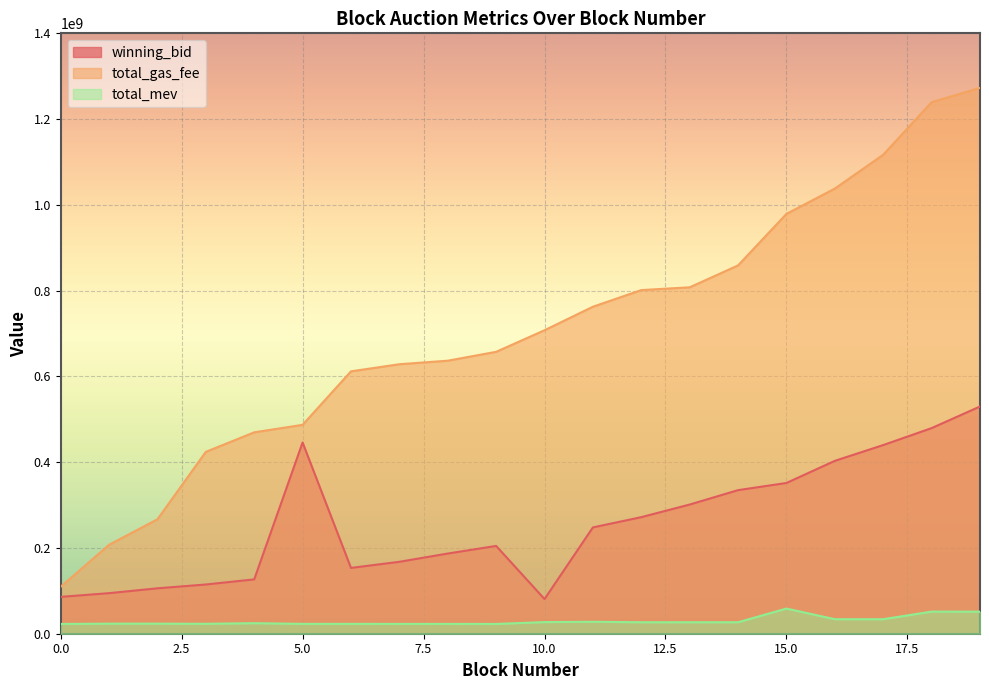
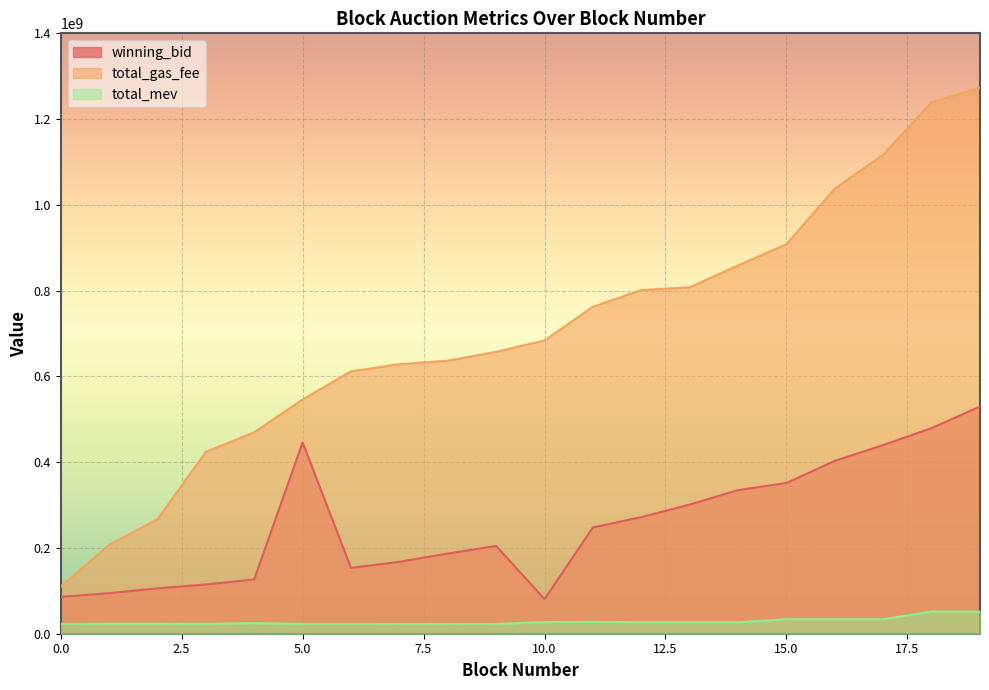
  {
    "winning_bid": {
      "0.0": 90000000,
      "5.0": 450000000,
      "10.0": 80000000,
      "15.0": 350000000
    },
    "total_gas_fee": {
      "0.0": 110000000,
-     "5.0": 490000000,
-     "10.0": 710000000,
-     "15.0": 980000000
+     "5.0": 550000000,
+     "10.0": 680000000,
+     "15.0": 910000000
    },
    "total_mev": {
      "0.0": 20000000,
      "5.0": 20000000,
      "10.0": 30000000,
-     "15.0": 60000000
+     "15.0": 30000000
    }
  }
